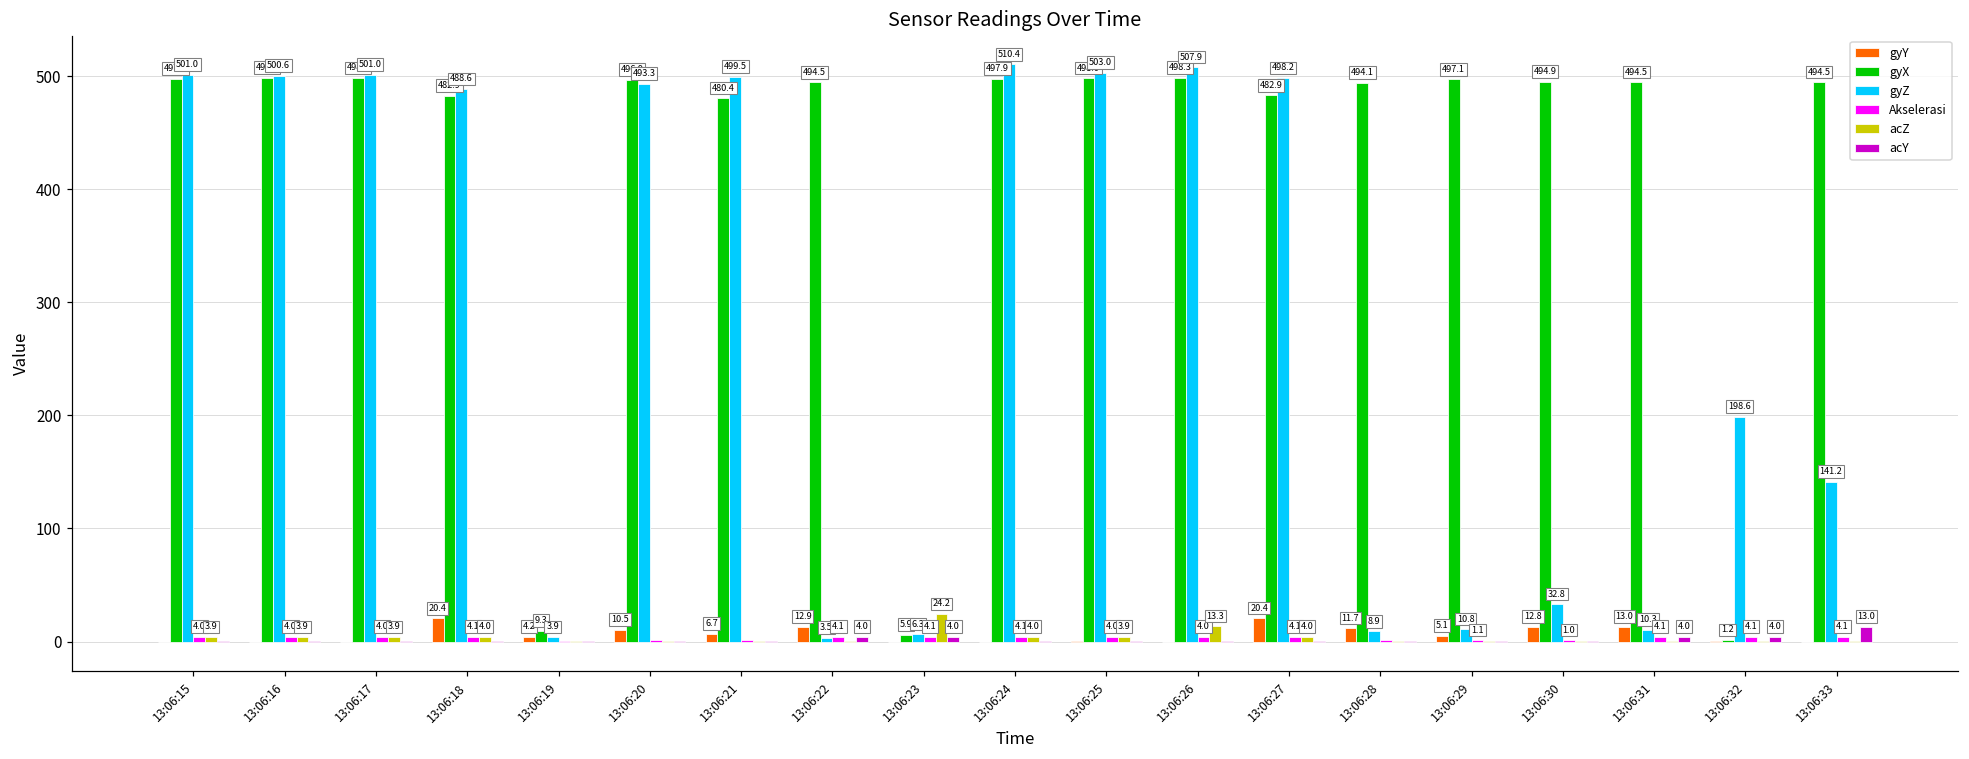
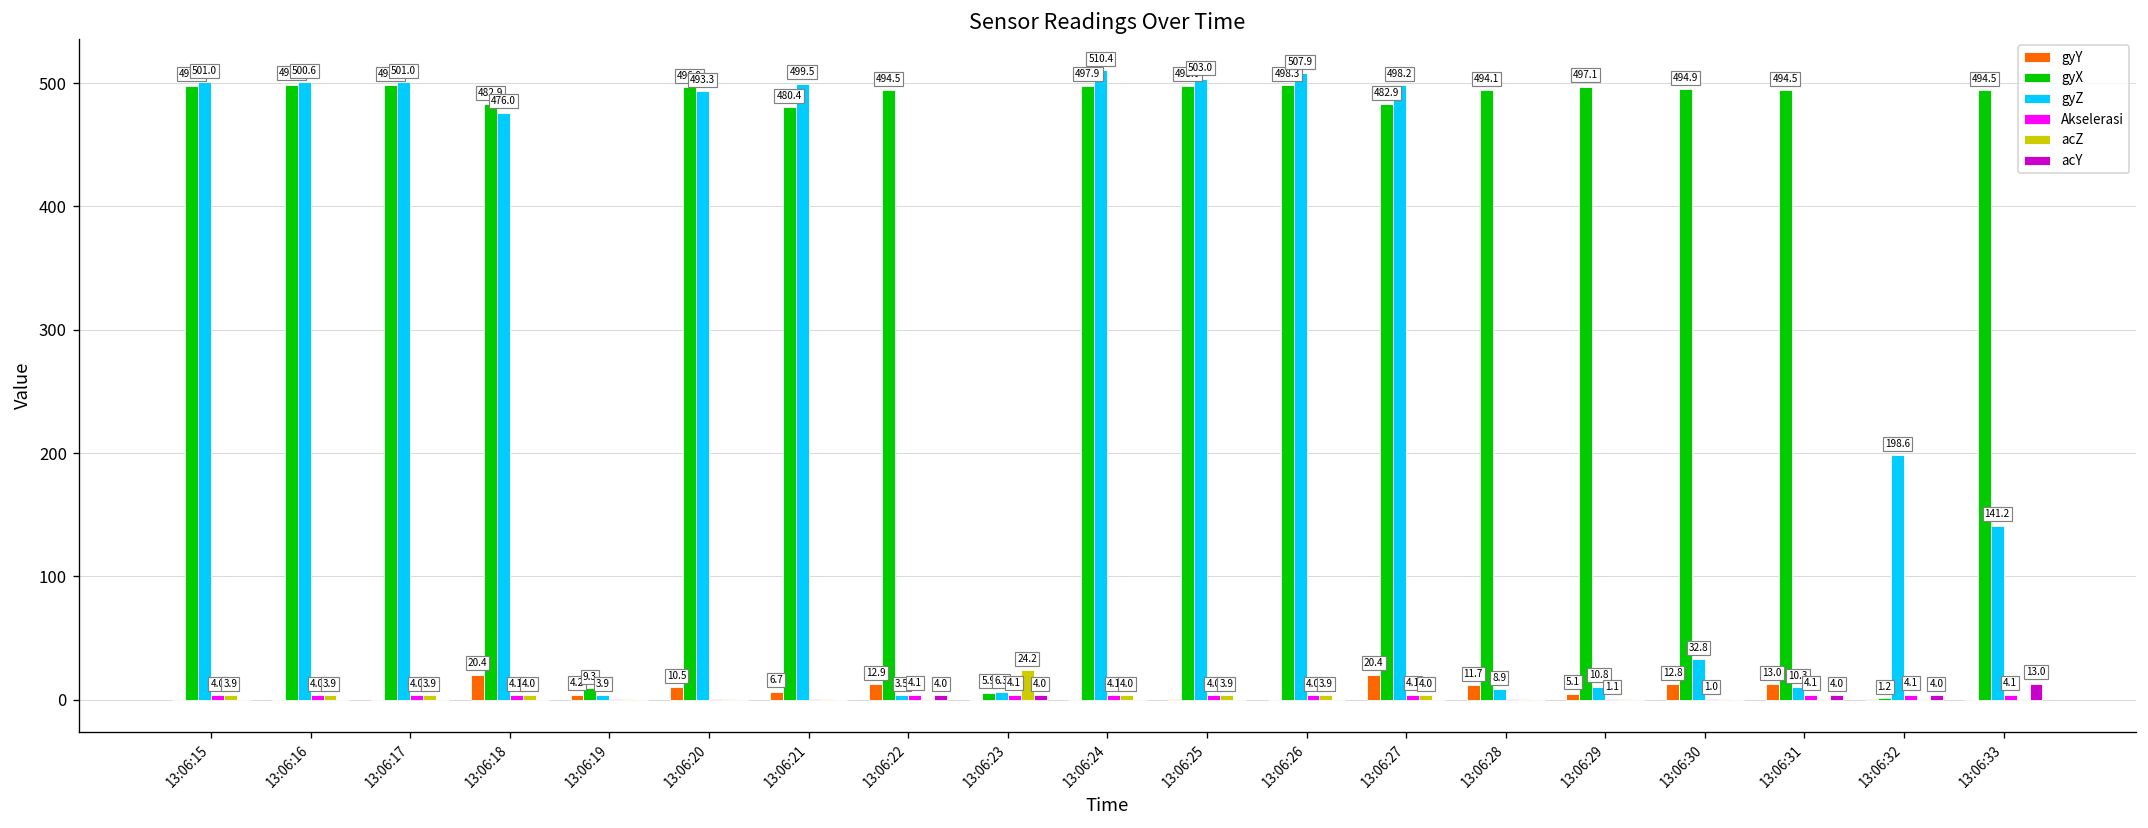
  {
    "gyZ": {
-     "13:06:18": 488.6
+     "13:06:18": 476.0
    },
    "acZ": {
-     "13:06:26": 13.3
+     "13:06:26": 3.9
    }
  }
